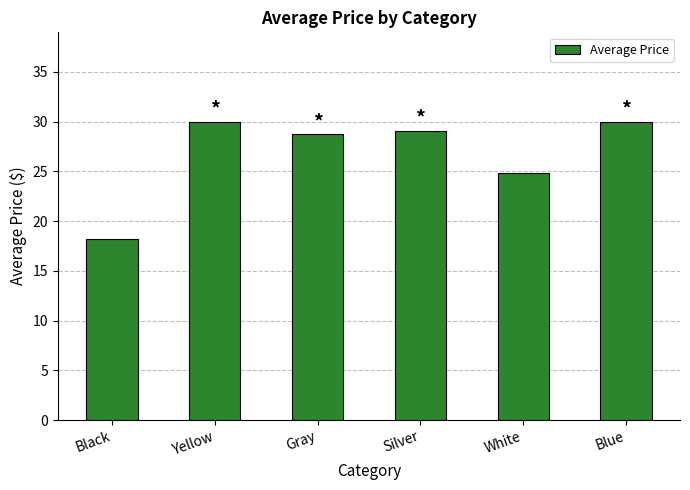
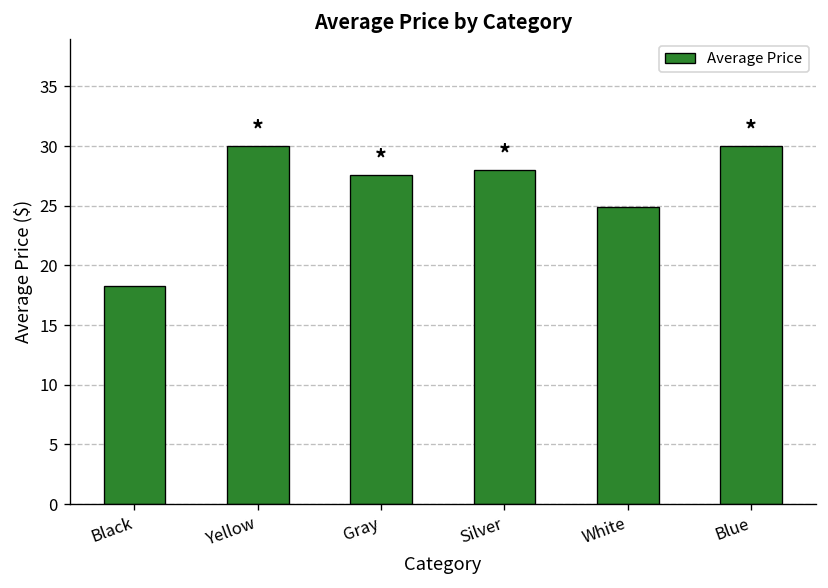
  {
    "Black": 18,
    "Yellow": 30,
-   "Gray": 29,
-   "Silver": 29,
+   "Gray": 28,
+   "Silver": 28,
    "White": 25,
    "Blue": 30
  }
